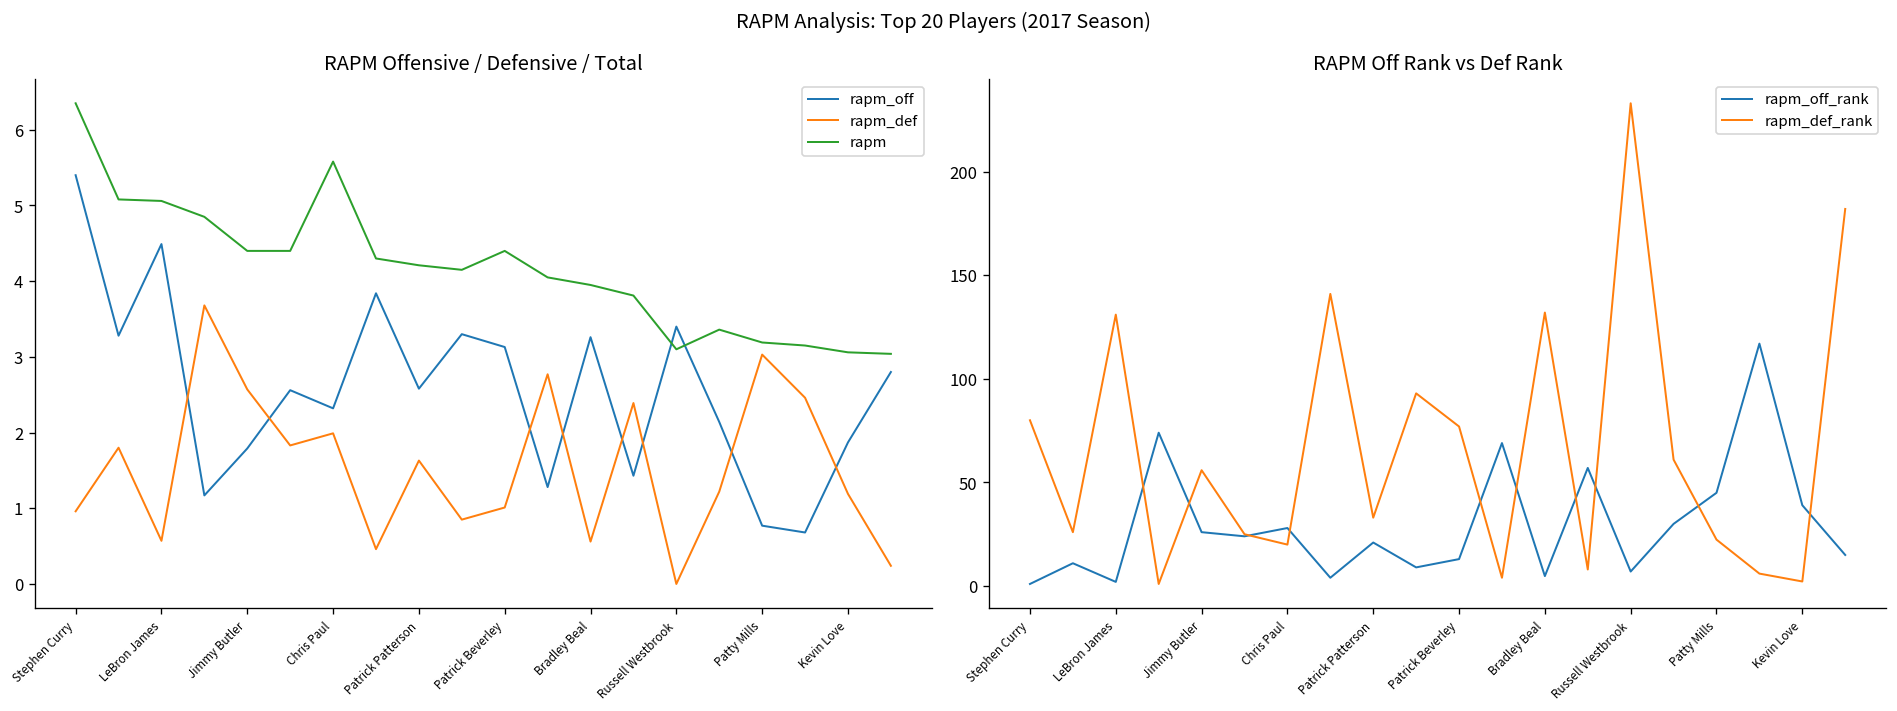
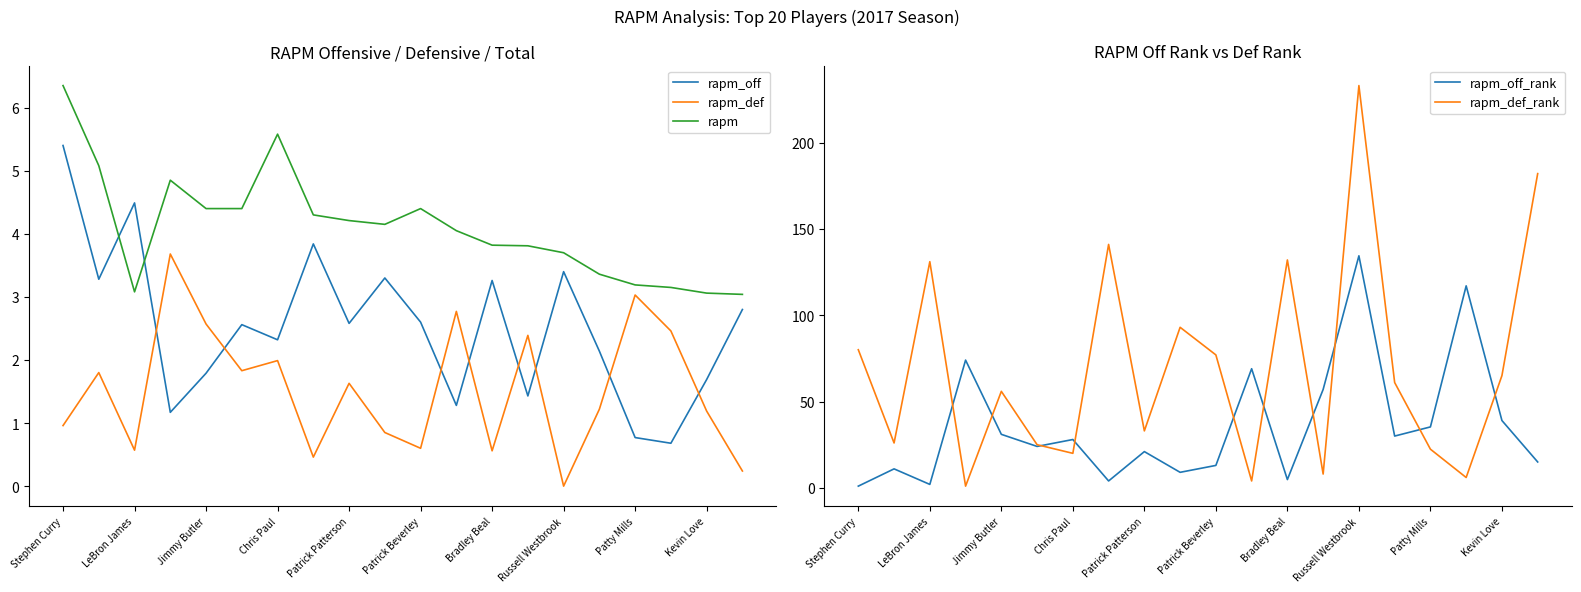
  {
    "RAPM Offensive / Defensive / Total": {
      "rapm_off": {
        "Stephen Curry": 5.4,
        "LeBron James": 4.5,
        "Jimmy Butler": 1.8,
        "Chris Paul": 2.3,
        "Patrick Patterson": 2.6,
-       "Patrick Beverley": 3.1,
+       "Patrick Beverley": 2.6,
        "Bradley Beal": 3.3,
        "Russell Westbrook": 3.4,
        "Patty Mills": 0.8,
-       "Kevin Love": 1.9
+       "Kevin Love": 1.7
      },
      "rapm_def": {
        "Stephen Curry": 1.0,
        "LeBron James": 0.6,
        "Jimmy Butler": 2.6,
        "Chris Paul": 2.0,
        "Patrick Patterson": 1.6,
-       "Patrick Beverley": 1.0,
+       "Patrick Beverley": 0.6,
        "Bradley Beal": 0.6,
        "Russell Westbrook": 0.0,
        "Patty Mills": 3.0,
        "Kevin Love": 1.2
      },
      "rapm": {
        "Stephen Curry": 6.4,
-       "LeBron James": 5.1,
+       "LeBron James": 3.1,
        "Jimmy Butler": 4.4,
        "Chris Paul": 5.6,
        "Patrick Patterson": 4.2,
        "Patrick Beverley": 4.4,
-       "Bradley Beal": 4.0,
-       "Russell Westbrook": 3.1,
+       "Bradley Beal": 3.8,
+       "Russell Westbrook": 3.7,
        "Patty Mills": 3.2,
        "Kevin Love": 3.1
      }
    },
    "RAPM Off Rank vs Def Rank": {
      "rapm_off_rank": {
        "Stephen Curry": 1,
        "LeBron James": 2,
-       "Jimmy Butler": 26,
+       "Jimmy Butler": 31,
        "Chris Paul": 28,
        "Patrick Patterson": 21,
        "Patrick Beverley": 13,
        "Bradley Beal": 5,
-       "Russell Westbrook": 7,
-       "Patty Mills": 45,
+       "Russell Westbrook": 134,
+       "Patty Mills": 35,
        "Kevin Love": 39
      },
      "rapm_def_rank": {
        "Stephen Curry": 80,
        "LeBron James": 131,
        "Jimmy Butler": 56,
        "Chris Paul": 20,
        "Patrick Patterson": 33,
        "Patrick Beverley": 77,
        "Bradley Beal": 132,
        "Russell Westbrook": 233,
        "Patty Mills": 22,
-       "Kevin Love": 2
+       "Kevin Love": 65
      }
    }
  }
